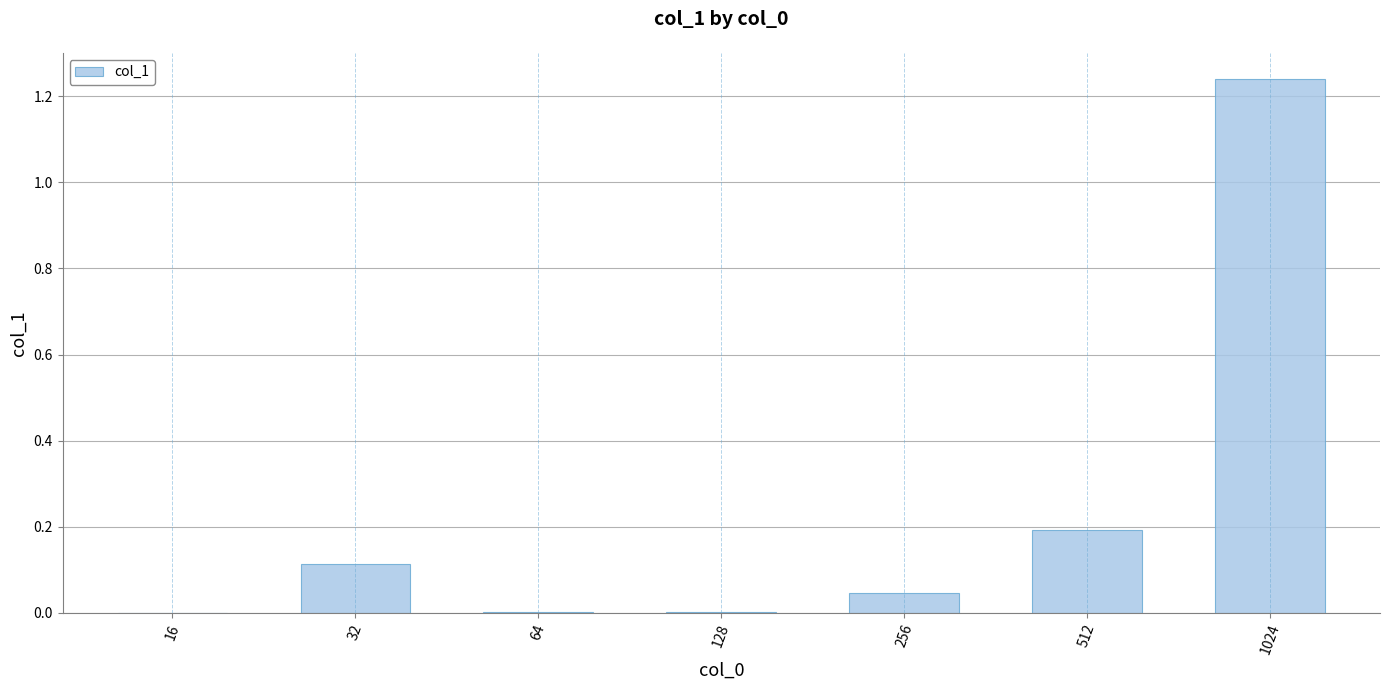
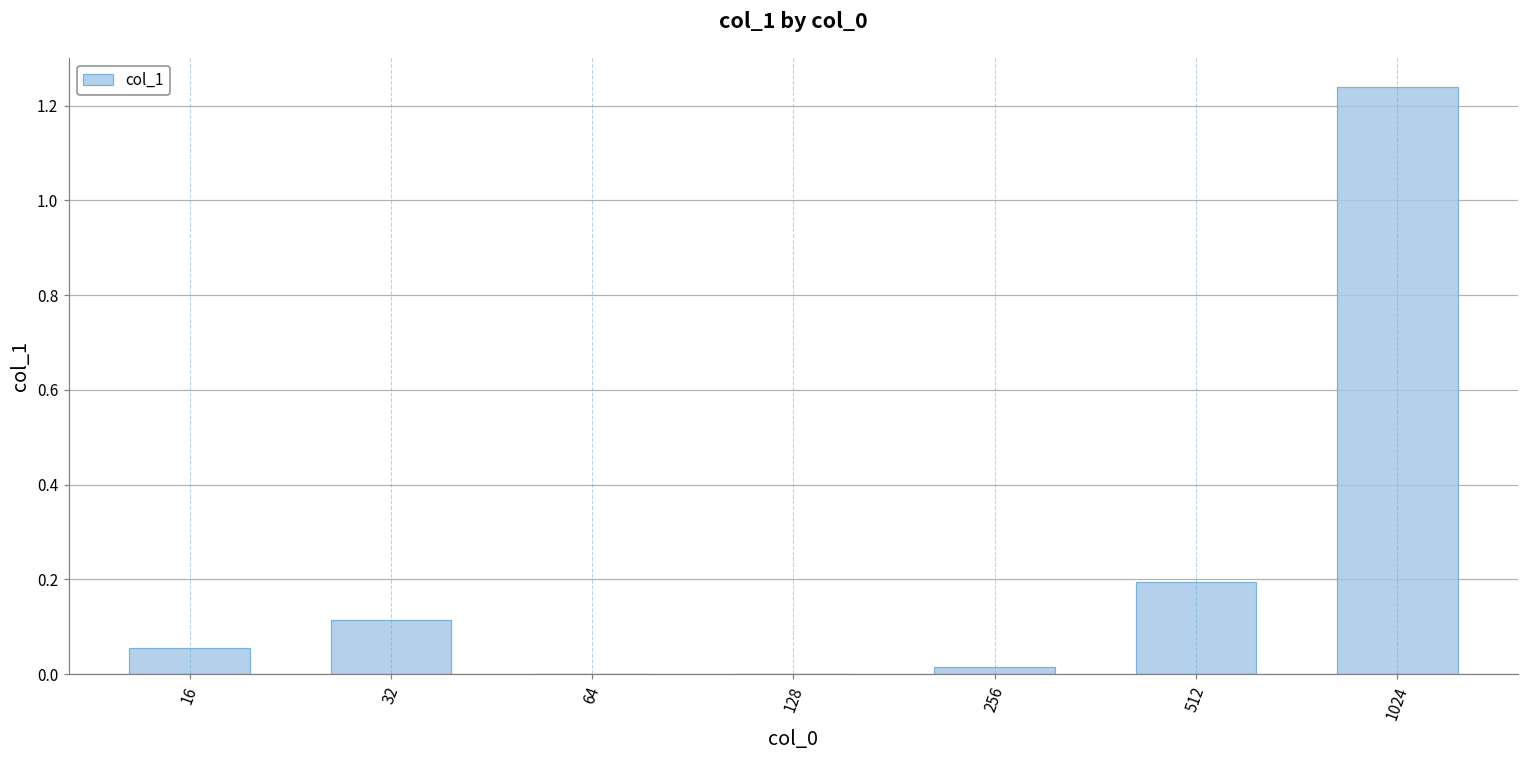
  {
-   "16": 0.00,
+   "16": 0.06,
    "32": 0.11,
-   "256": 0.05,
+   "256": 0.01,
    "512": 0.19,
    "1024": 1.24
  }
